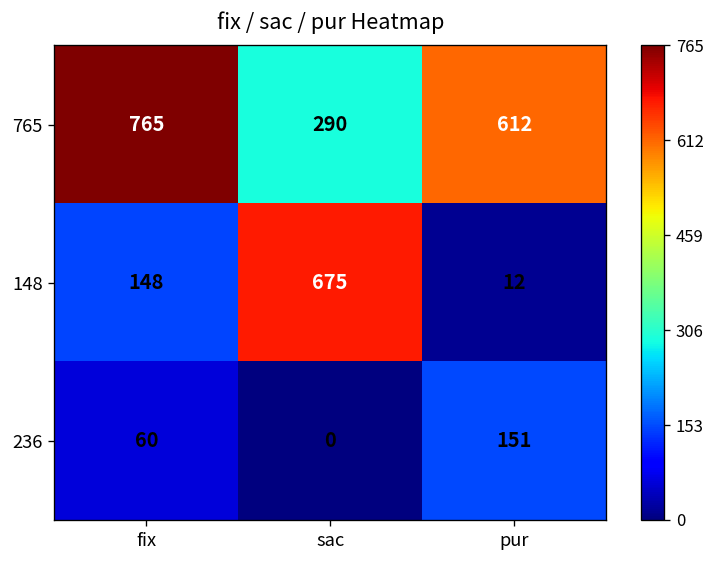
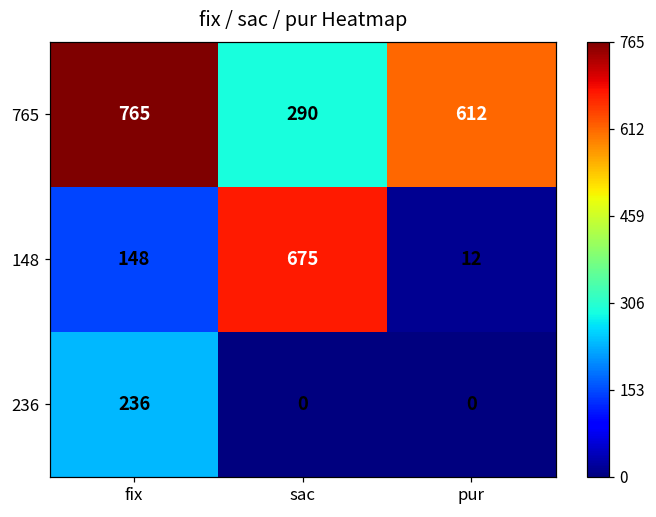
  {
    "765": {
      "fix": 765,
      "sac": 290,
      "pur": 612
    },
    "148": {
      "fix": 148,
      "sac": 675,
      "pur": 12
    },
    "236": {
-     "fix": 60,
+     "fix": 236,
      "sac": 0,
-     "pur": 151
+     "pur": 0
    }
  }
